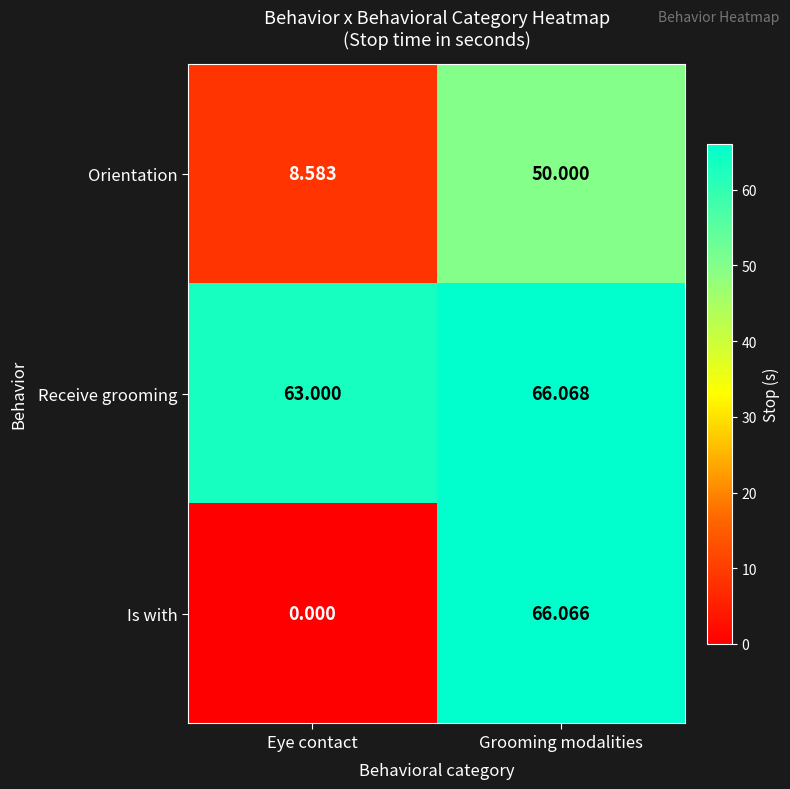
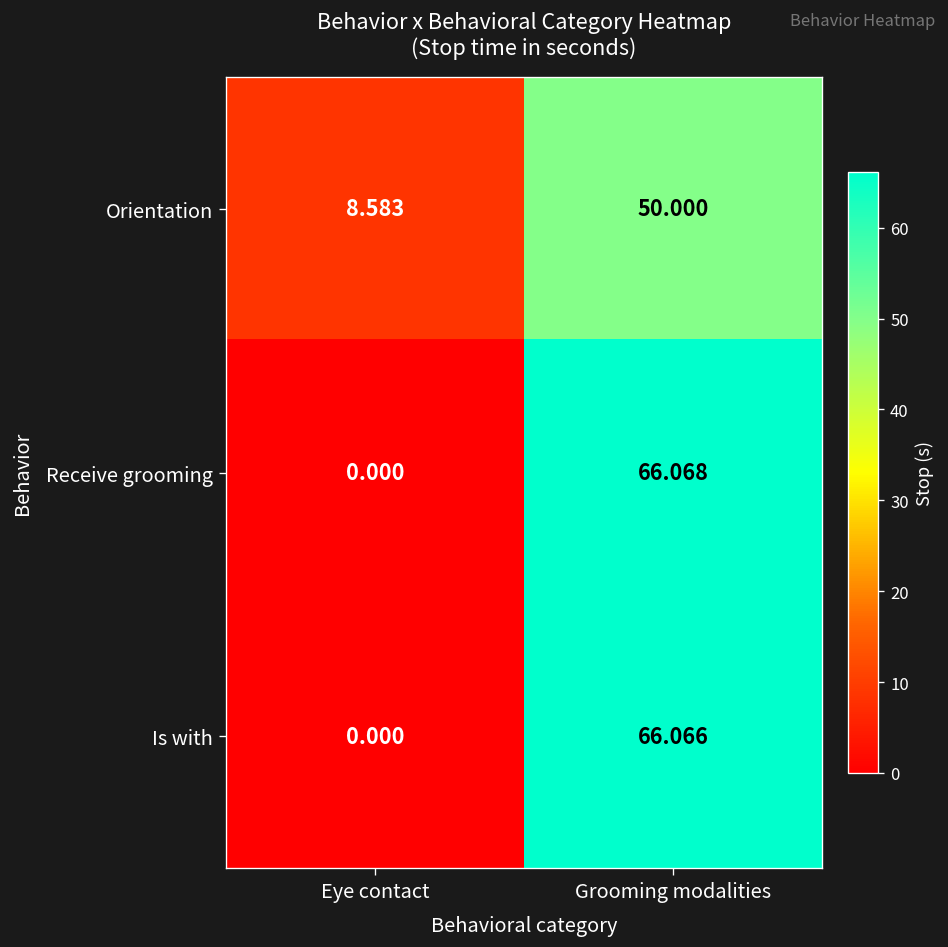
  {
    "Orientation": {
      "Eye contact": 8.583,
      "Grooming modalities": 50.000
    },
    "Receive grooming": {
-     "Eye contact": 63.000,
+     "Eye contact": 0.000,
      "Grooming modalities": 66.068
    },
    "Is with": {
      "Eye contact": 0.000,
      "Grooming modalities": 66.066
    }
  }
